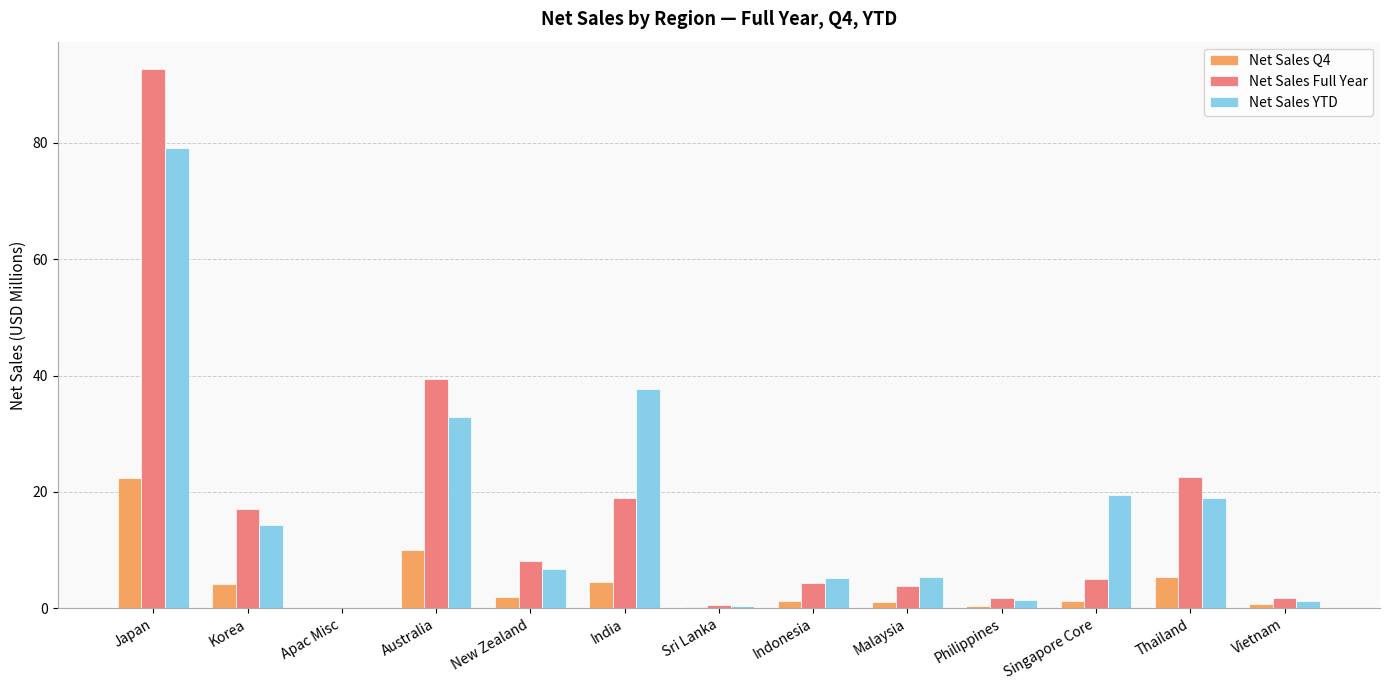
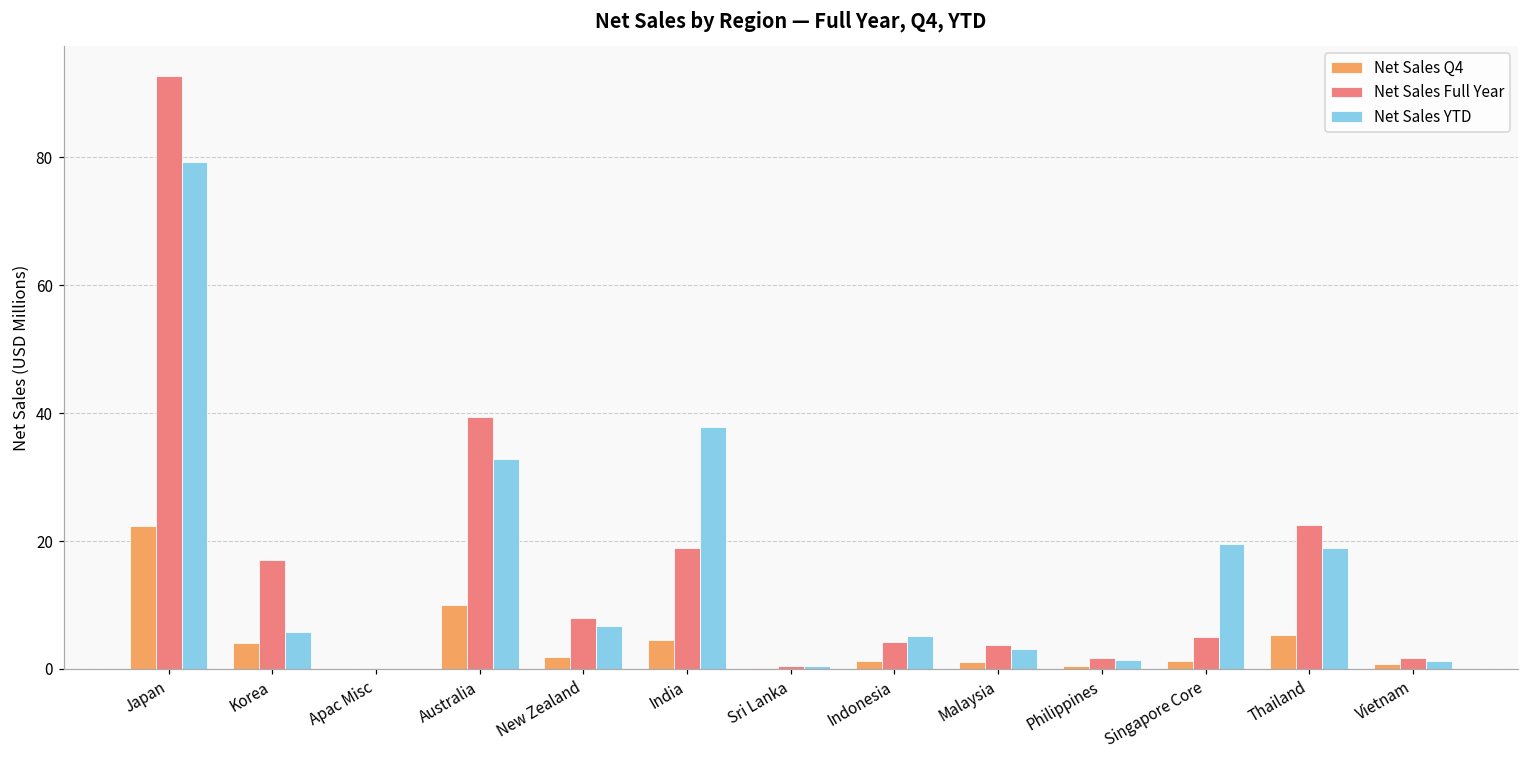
  {
    "Net Sales YTD": {
      "Japan": 79,
-     "Korea": 14,
+     "Korea": 6,
      "Apac Misc": 0,
      "Australia": 33,
      "New Zealand": 7,
      "India": 38,
      "Indonesia": 5,
-     "Malaysia": 5,
+     "Malaysia": 3,
      "Philippines": 1,
      "Singapore Core": 19,
      "Thailand": 19,
      "Vietnam": 1
    }
  }
